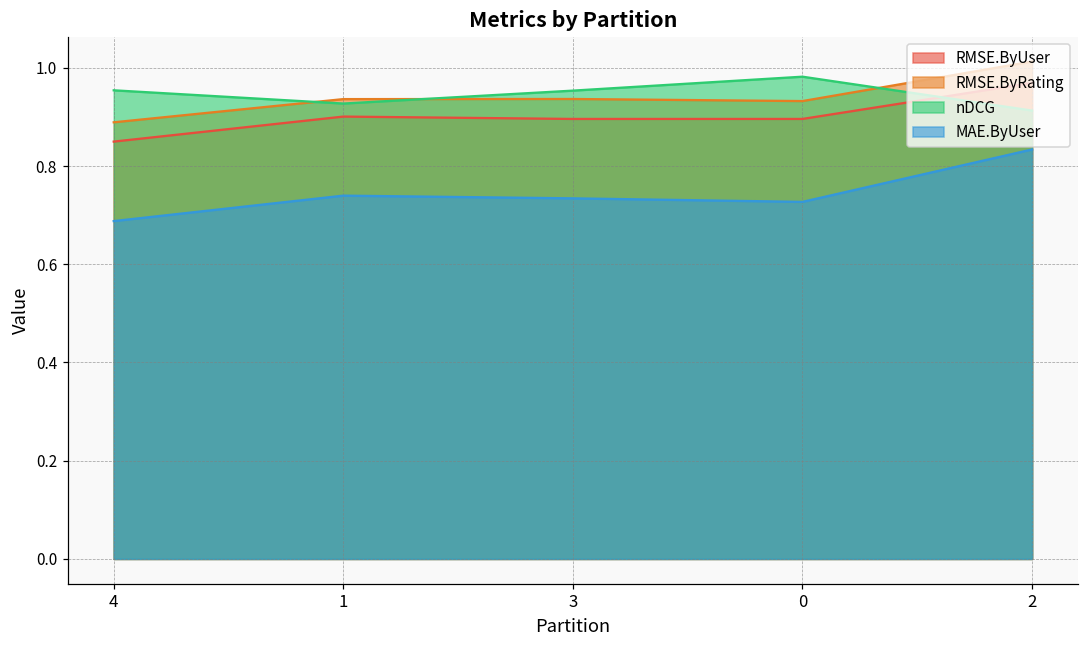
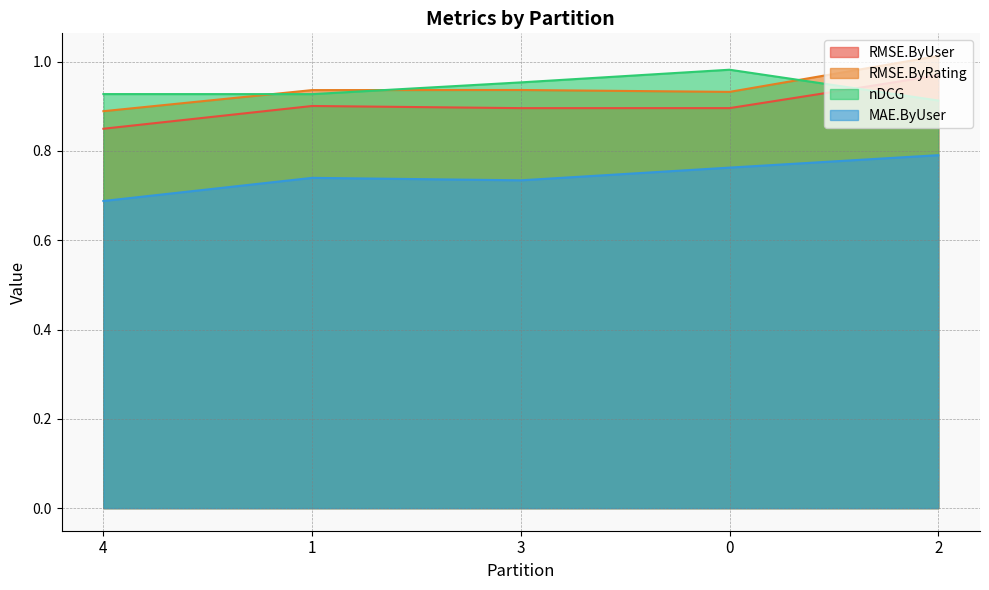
  {
    "nDCG": {
-     "4": 0.95,
+     "4": 0.93,
      "1": 0.93,
      "3": 0.95,
      "0": 0.98
    },
    "MAE.ByUser": {
      "4": 0.69,
      "1": 0.74,
      "3": 0.73,
-     "0": 0.73,
-     "2": 0.83
+     "0": 0.76,
+     "2": 0.79
    }
  }
